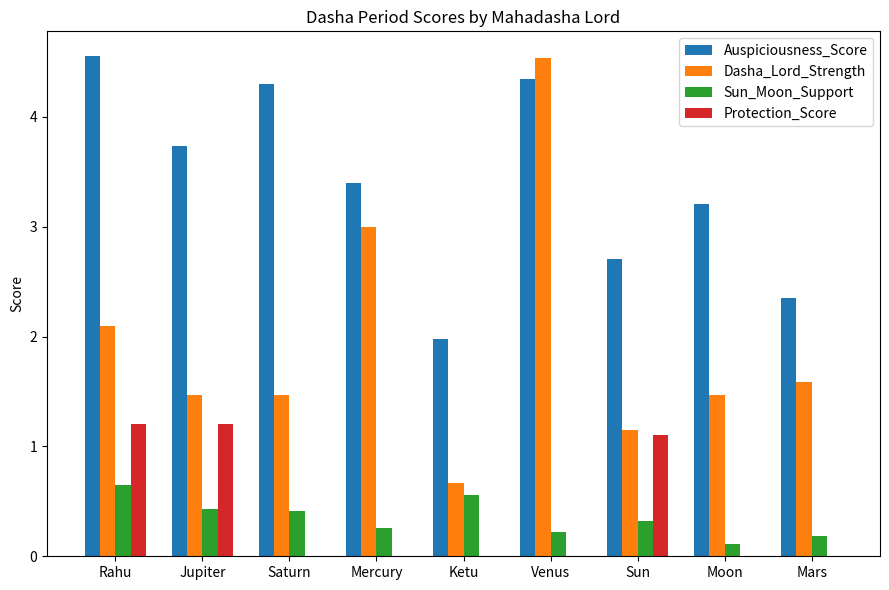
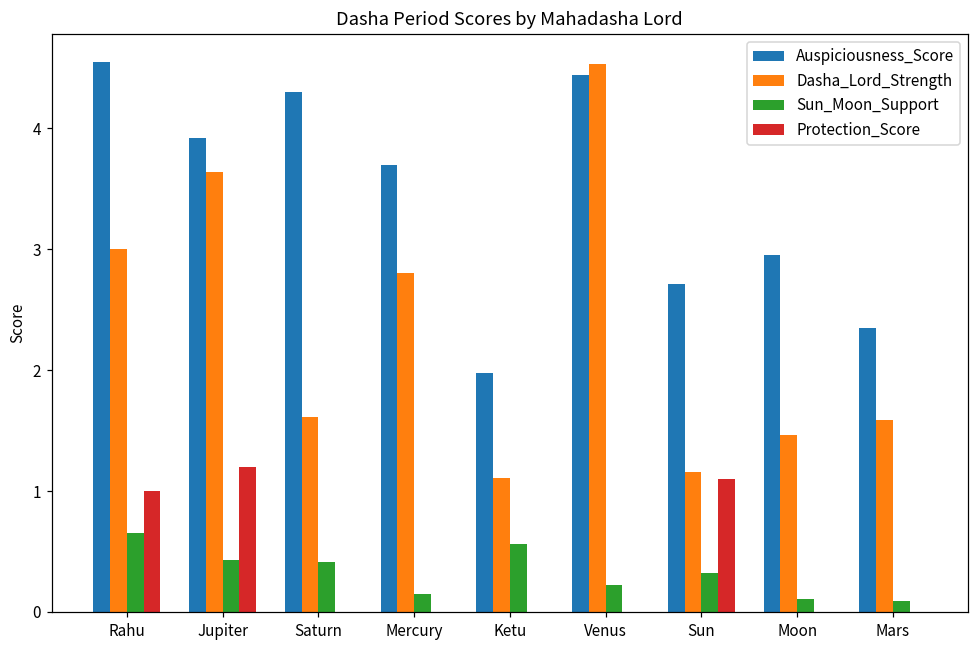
  {
    "Auspiciousness_Score": {
      "Rahu": 4.55,
-     "Jupiter": 3.73,
+     "Jupiter": 3.92,
      "Saturn": 4.30,
-     "Mercury": 3.4,
+     "Mercury": 3.7,
      "Ketu": 1.98,
-     "Venus": 4.34,
+     "Venus": 4.44,
      "Sun": 2.71,
-     "Moon": 3.21,
+     "Moon": 2.95,
      "Mars": 2.35
    },
    "Dasha_Lord_Strength": {
-     "Rahu": 2.1,
-     "Jupiter": 1.47,
-     "Saturn": 1.47,
-     "Mercury": 3.0,
-     "Ketu": 0.67,
+     "Rahu": 3.0,
+     "Jupiter": 3.64,
+     "Saturn": 1.61,
+     "Mercury": 2.8,
+     "Ketu": 1.11,
      "Venus": 4.54,
      "Sun": 1.15,
      "Moon": 1.47,
      "Mars": 1.58
    },
    "Sun_Moon_Support": {
      "Rahu": 0.65,
      "Jupiter": 0.43,
      "Saturn": 0.41,
-     "Mercury": 0.26,
+     "Mercury": 0.15,
      "Ketu": 0.56,
      "Venus": 0.22,
      "Sun": 0.32,
      "Moon": 0.11,
-     "Mars": 0.18
+     "Mars": 0.09
    },
    "Protection_Score": {
-     "Rahu": 1.2,
+     "Rahu": 1.0,
      "Jupiter": 1.2,
      "Saturn": 0.0,
      "Mercury": 0.0,
      "Ketu": 0.0,
      "Venus": 0.0,
      "Sun": 1.1,
      "Moon": 0.0,
      "Mars": 0.0
    }
  }
